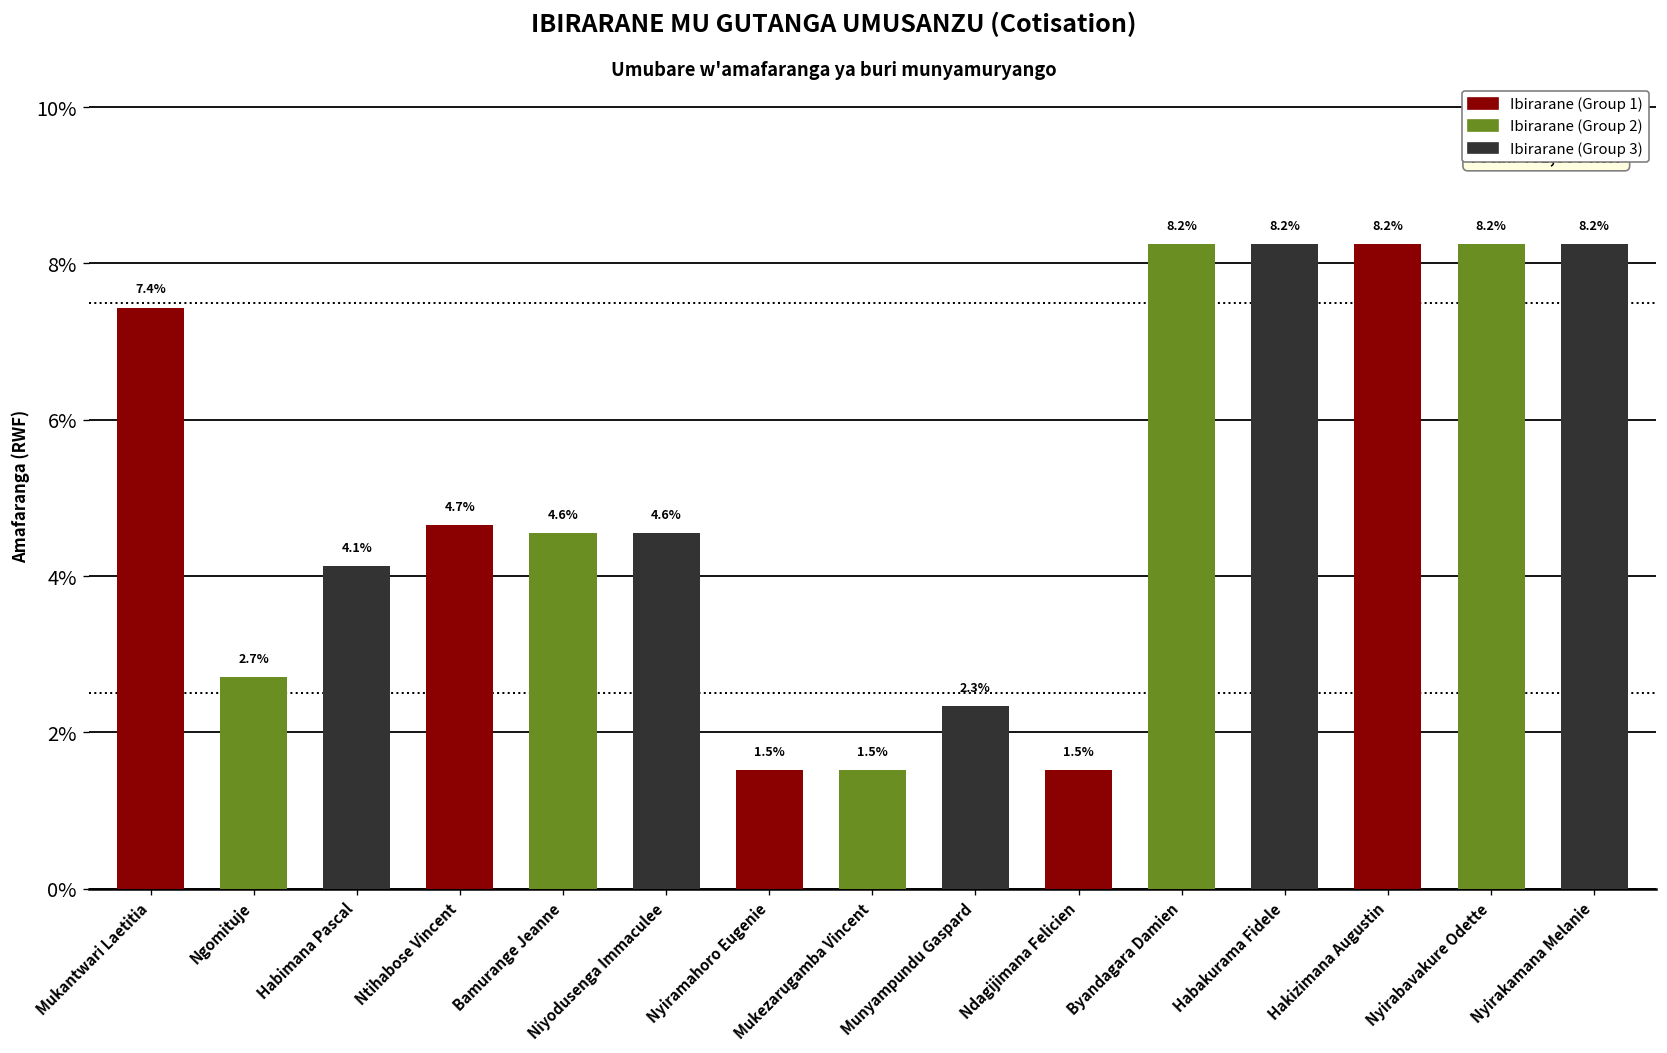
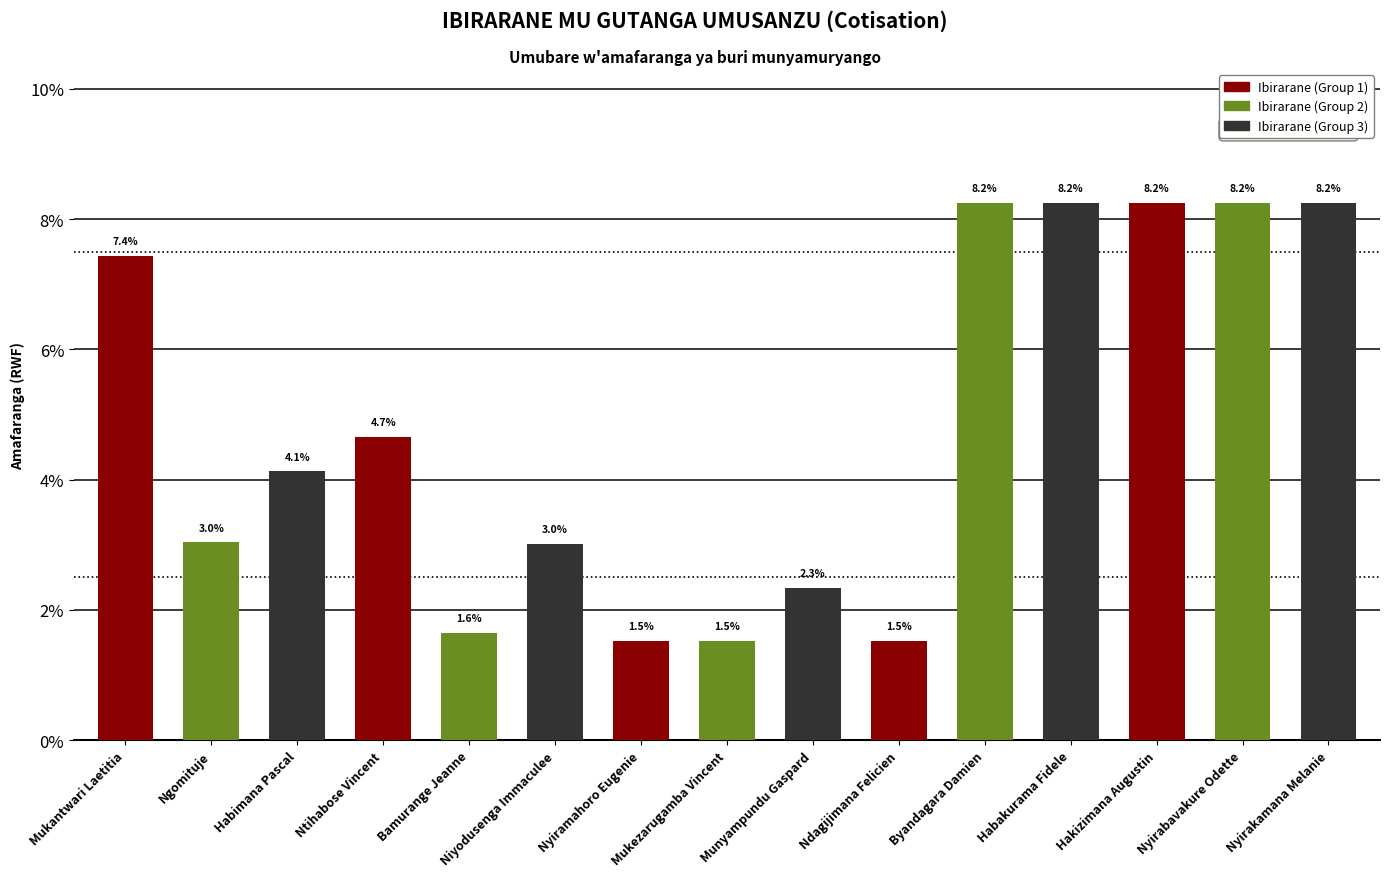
  {
    "Mukantwari Laetitia": "7.4%",
-   "Ngomituje": "2.7%",
+   "Ngomituje": "3.0%",
    "Habimana Pascal": "4.1%",
    "Ntihabose Vincent": "4.7%",
-   "Bamurange Jeanne": "4.6%",
-   "Niyodusenga Immaculee": "4.6%",
+   "Bamurange Jeanne": "1.6%",
+   "Niyodusenga Immaculee": "3.0%",
    "Nyiramahoro Eugenie": "1.5%",
    "Mukezarugamba Vincent": "1.5%",
    "Munyampundu Gaspard": "2.3%",
    "Ndagijimana Felicien": "1.5%",
    "Byandagara Damien": "8.2%",
    "Habakurama Fidele": "8.2%",
    "Hakizimana Augustin": "8.2%",
    "Nyirabavakure Odette": "8.2%",
    "Nyirakamana Melanie": "8.2%"
  }
